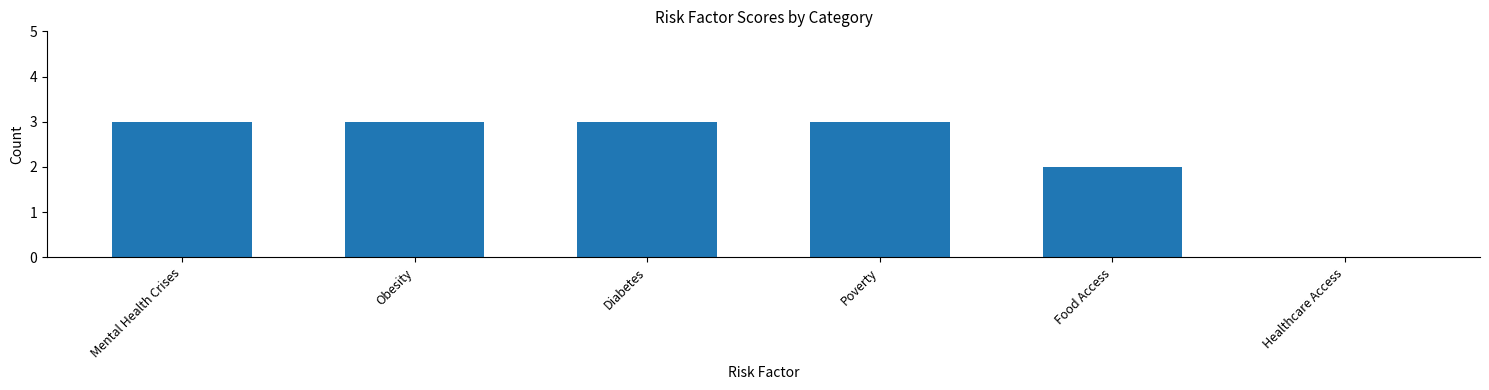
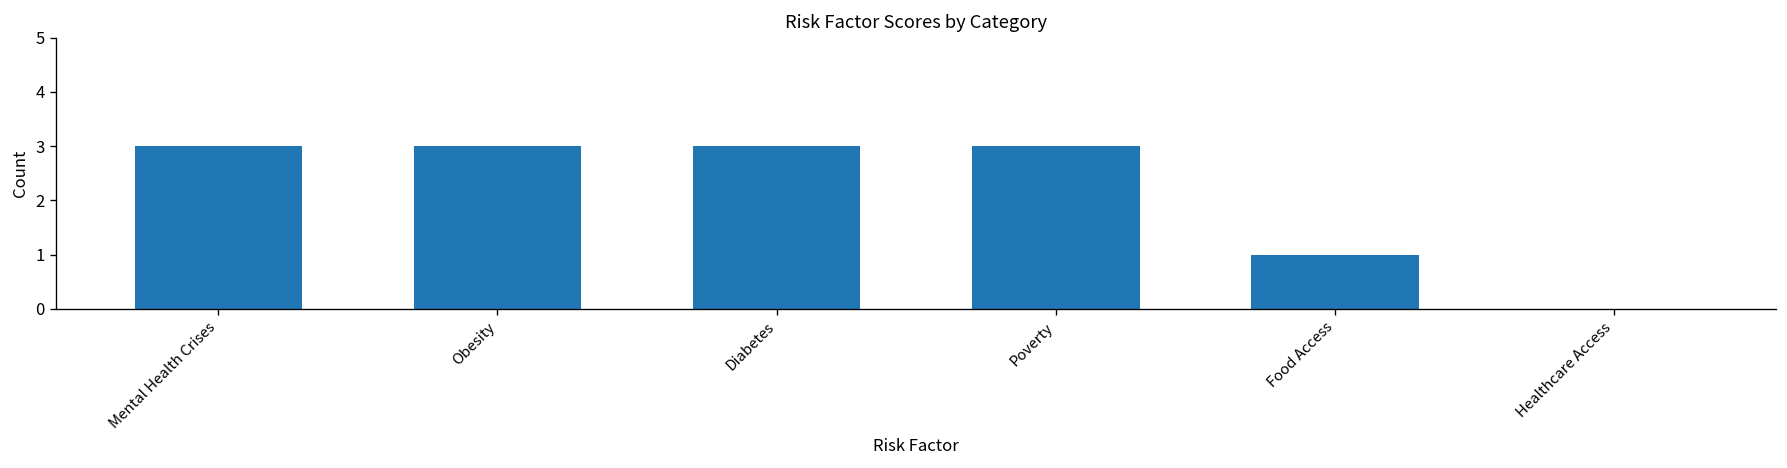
  {
    "Mental Health Crises": 3,
    "Obesity": 3,
    "Diabetes": 3,
    "Poverty": 3,
-   "Food Access": 2,
+   "Food Access": 1,
    "Healthcare Access": 0
  }
